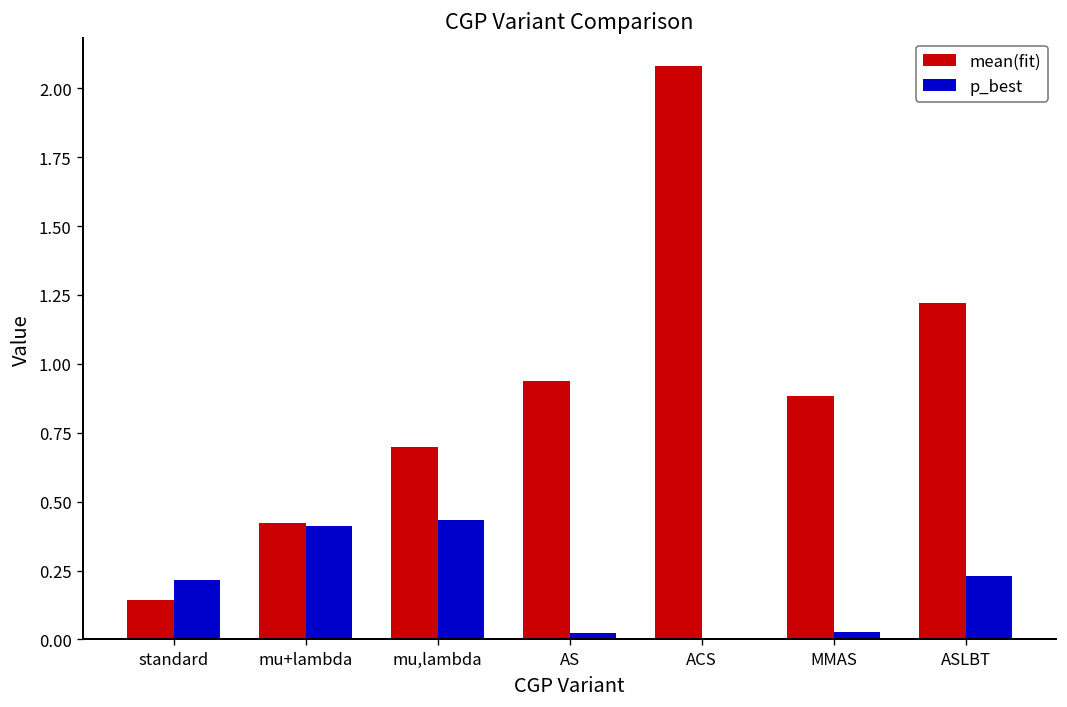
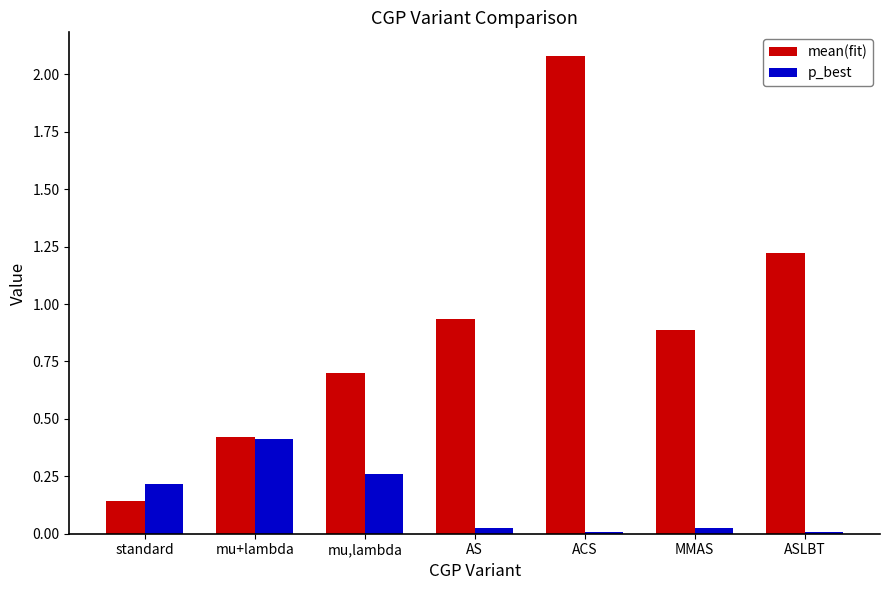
  {
    "mean(fit)": {
      "standard": 0.14,
      "mu+lambda": 0.42,
      "mu,lambda": 0.70,
      "AS": 0.94,
      "ACS": 2.08,
      "MMAS": 0.89,
      "ASLBT": 1.22
    },
    "p_best": {
      "standard": 0.22,
      "mu+lambda": 0.41,
-     "mu,lambda": 0.43,
+     "mu,lambda": 0.26,
      "AS": 0.02,
      "MMAS": 0.03,
-     "ASLBT": 0.23
+     "ASLBT": 0.01
    }
  }
